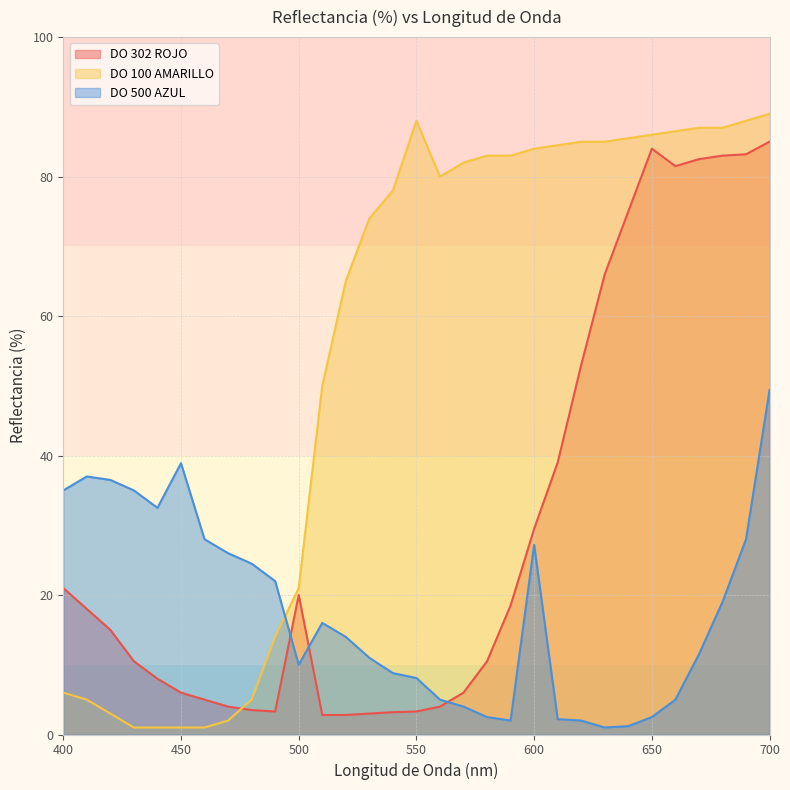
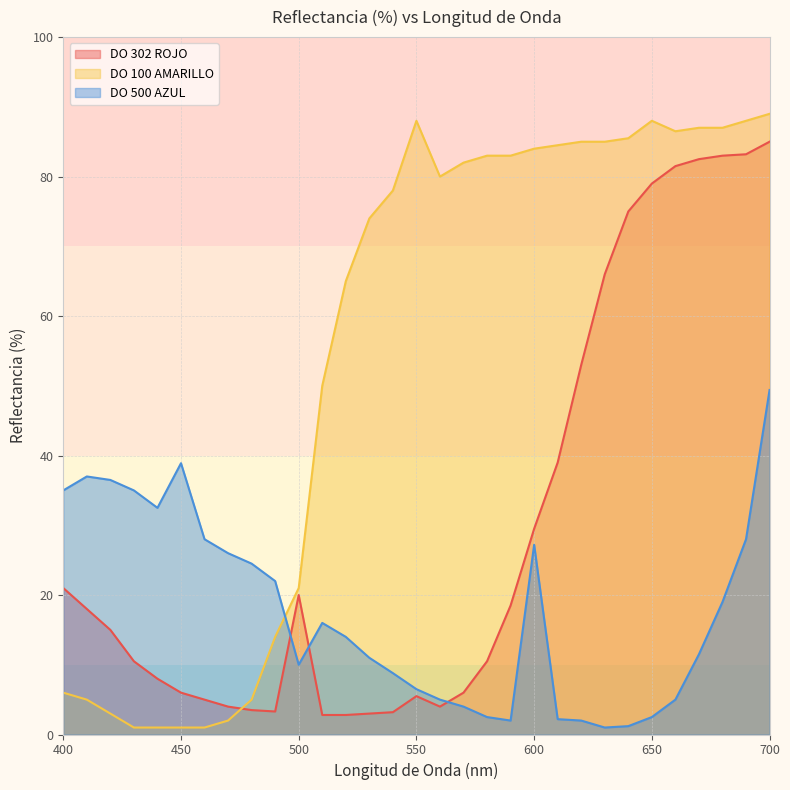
  {
    "DO 302 ROJO": {
      "400": 21,
      "450": 6,
      "500": 20,
-     "550": 3,
+     "550": 6,
      "600": 30,
-     "650": 84,
+     "650": 79,
      "700": 85
    },
    "DO 100 AMARILLO": {
      "400": 6,
      "450": 1,
      "500": 21,
      "550": 88,
      "600": 84,
-     "650": 86,
+     "650": 88,
      "700": 89
    },
    "DO 500 AZUL": {
      "400": 35,
      "450": 39,
      "500": 10,
-     "550": 8,
+     "550": 7,
      "600": 27,
      "650": 3,
      "700": 49
    }
  }
